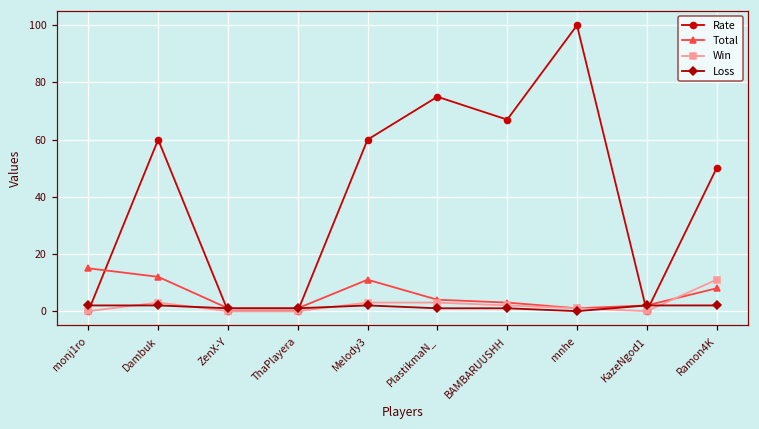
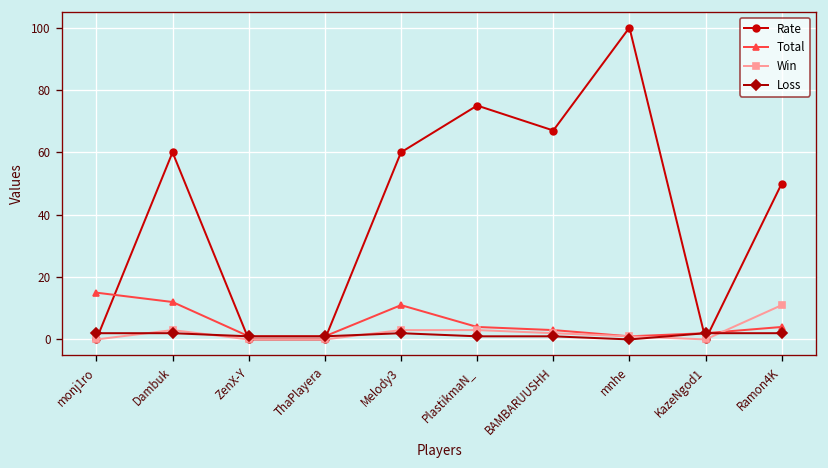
  {
    "Total": {
      "monj1ro": 15,
      "Dambuk": 12,
      "Melody3": 11,
      "PlastikmaN_": 4,
      "BAMBARUUSHH": 3,
-     "Ramon4K": 8
+     "Ramon4K": 4
    },
    "Win": {
      "Dambuk": 3,
      "Melody3": 3,
      "PlastikmaN_": 3,
      "BAMBARUUSHH": 2,
      "Ramon4K": 11
    }
  }
